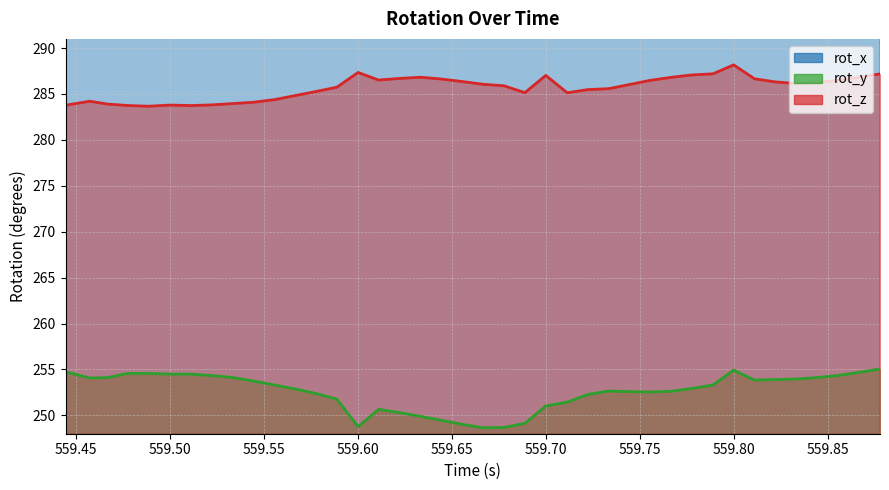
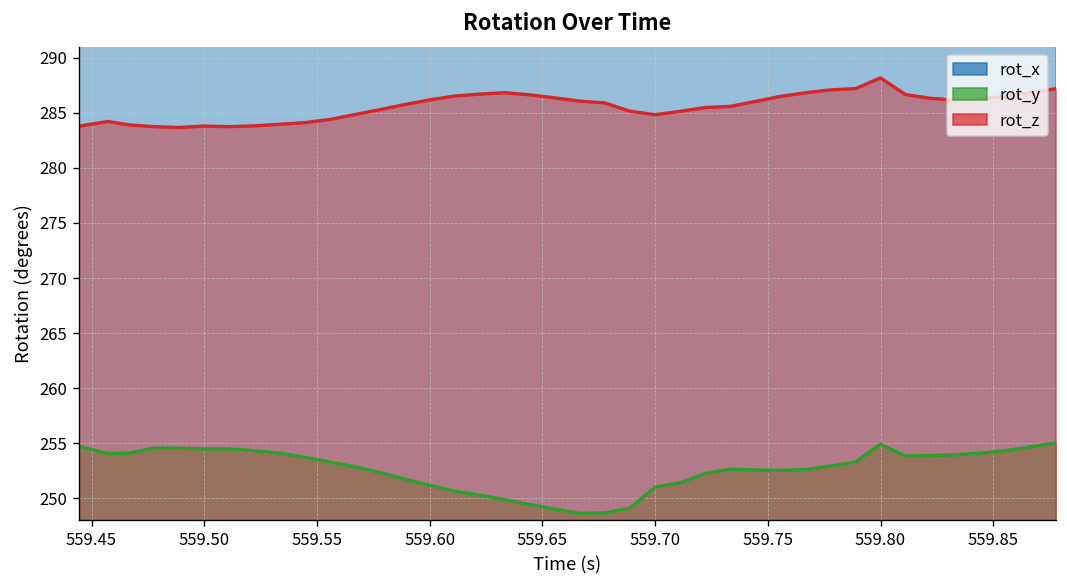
  {
    "rot_y": {
-     "559.60": 249,
+     "559.60": 251,
      "559.70": 251,
      "559.80": 255
    },
    "rot_z": {
-     "559.60": 287,
-     "559.70": 287,
+     "559.60": 286,
+     "559.70": 285,
      "559.80": 288
    }
  }
